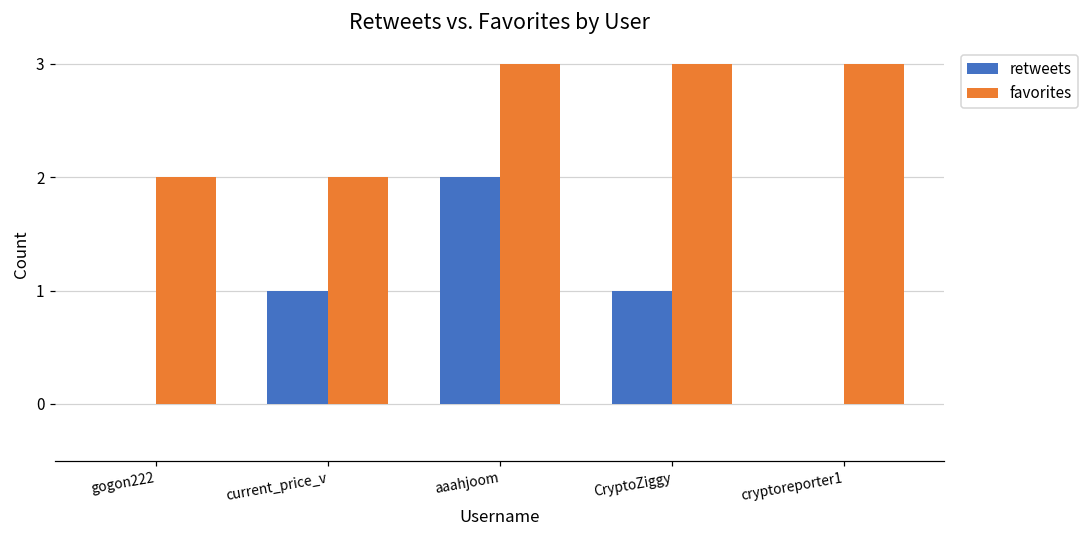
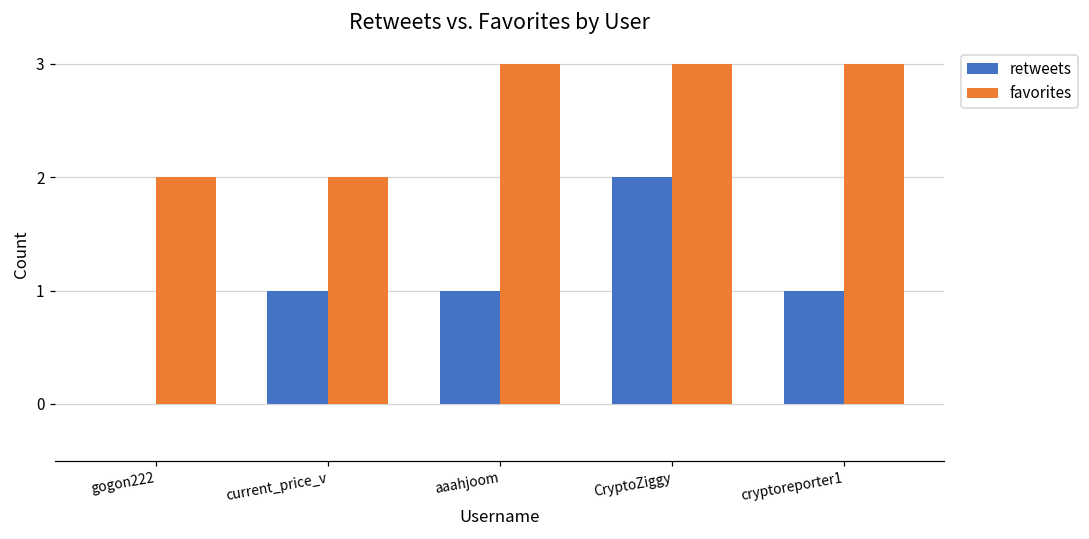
  {
    "retweets": {
      "gogon222": 0,
      "current_price_v": 1,
-     "aaahjoom": 2,
-     "CryptoZiggy": 1,
-     "cryptoreporter1": 0
+     "aaahjoom": 1,
+     "CryptoZiggy": 2,
+     "cryptoreporter1": 1
    },
    "favorites": {
      "gogon222": 2,
      "current_price_v": 2,
      "aaahjoom": 3,
      "CryptoZiggy": 3,
      "cryptoreporter1": 3
    }
  }
